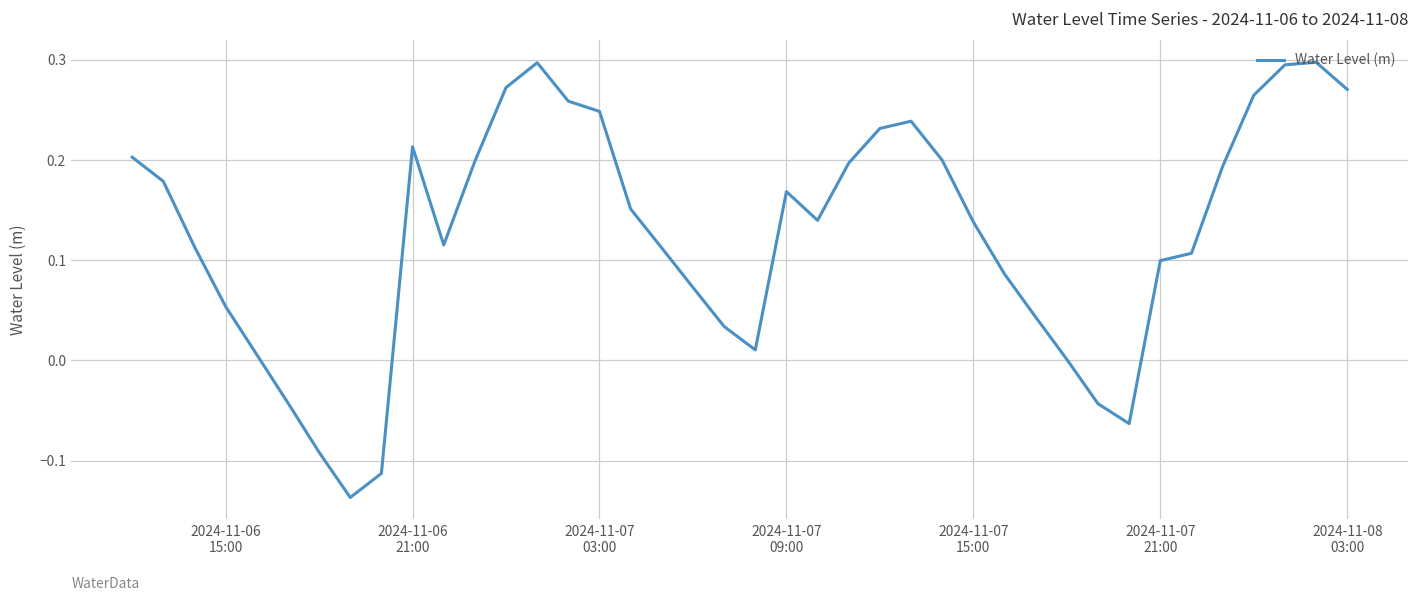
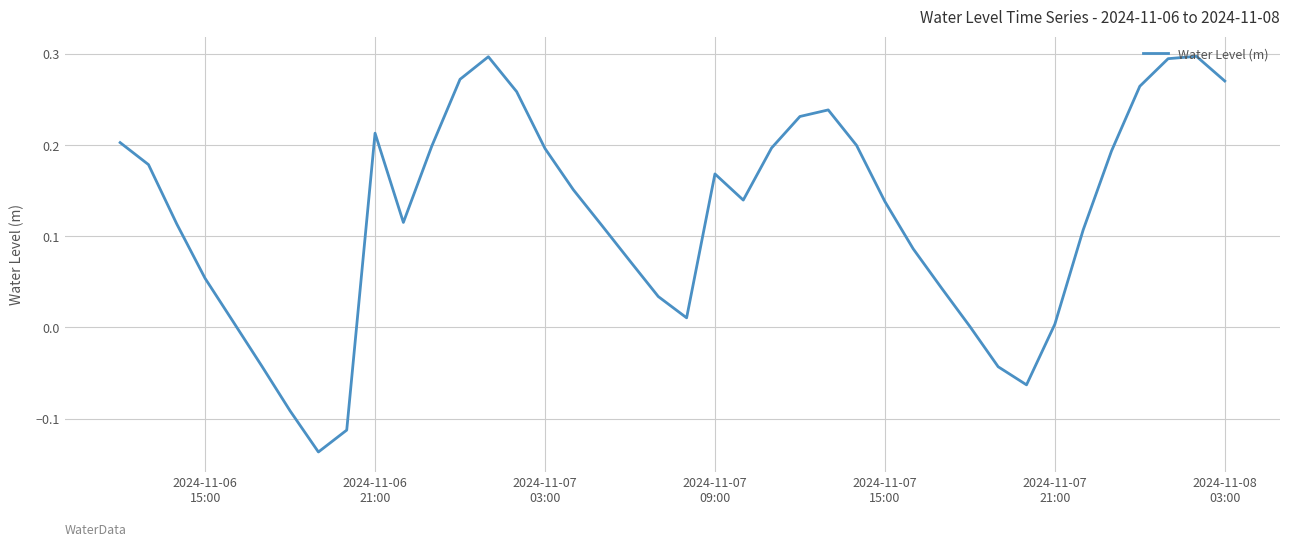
  {
    "2024-11-06 15:00": 0.05,
    "2024-11-06 21:00": 0.21,
-   "2024-11-07 03:00": 0.25,
+   "2024-11-07 03:00": 0.20,
    "2024-11-07 09:00": 0.17,
    "2024-11-07 15:00": 0.14,
-   "2024-11-07 21:00": 0.10,
+   "2024-11-07 21:00": 0.00,
    "2024-11-08 03:00": 0.27
  }
